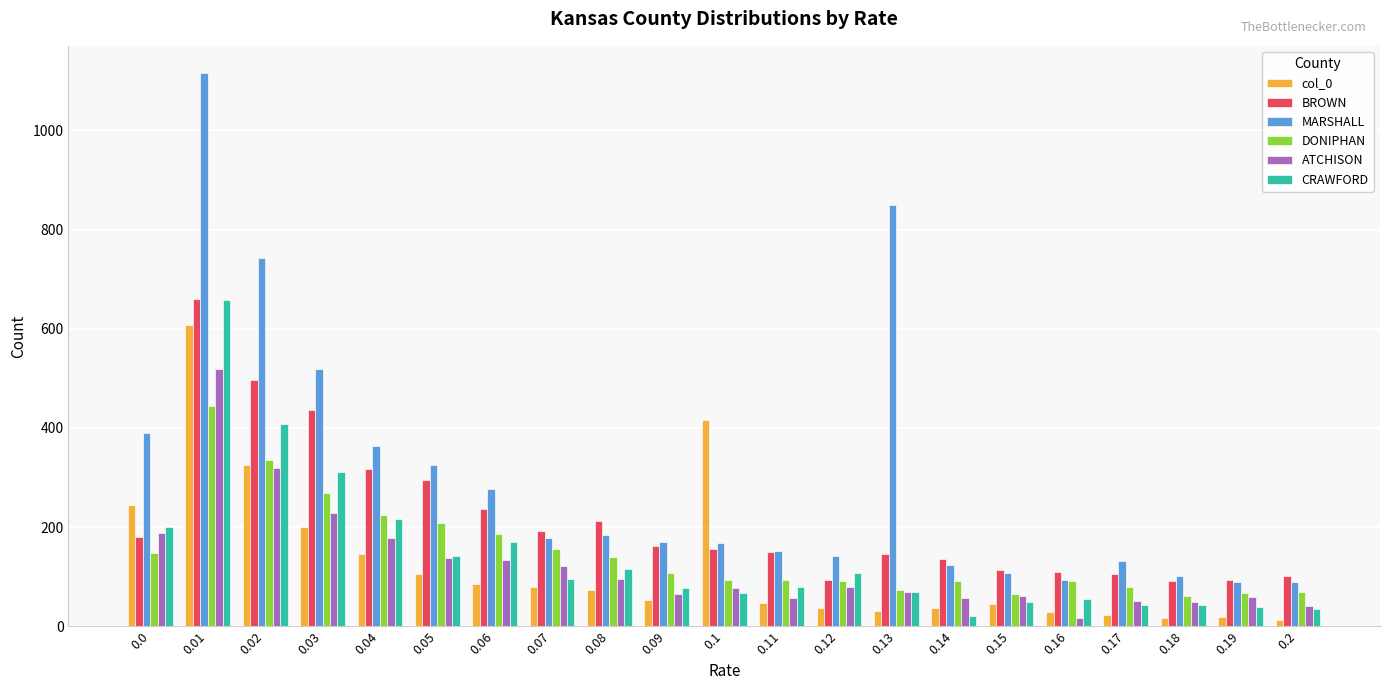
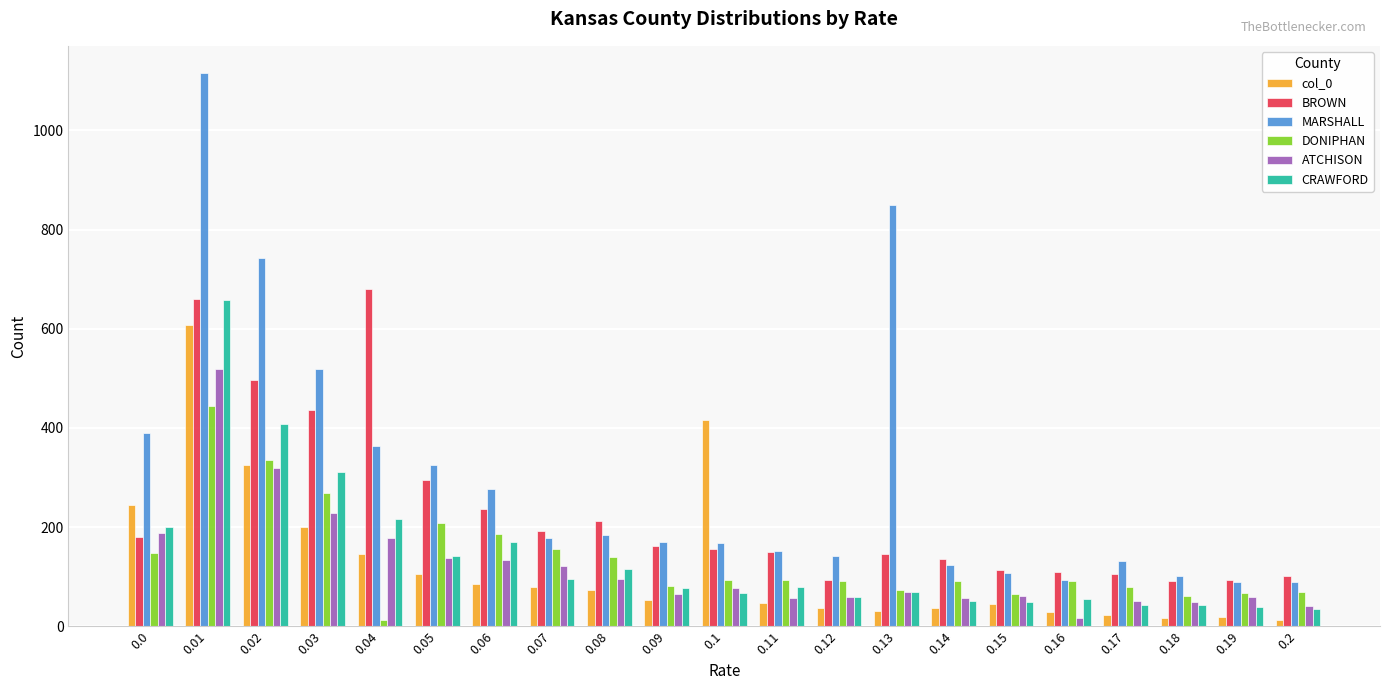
  {
    "col_0": {
      "0.0": 240,
      "0.01": 610,
      "0.02": 330,
      "0.03": 200,
      "0.04": 150,
      "0.05": 110,
      "0.06": 90,
      "0.07": 80,
      "0.08": 70,
      "0.09": 50,
      "0.1": 420,
      "0.11": 50,
      "0.12": 40,
      "0.13": 30,
      "0.14": 40,
      "0.15": 40,
      "0.16": 30,
      "0.17": 20,
      "0.18": 20,
      "0.19": 20,
      "0.2": 10
    },
    "BROWN": {
      "0.0": 180,
      "0.01": 660,
      "0.02": 500,
      "0.03": 440,
-     "0.04": 320,
+     "0.04": 680,
      "0.05": 300,
      "0.06": 240,
      "0.07": 190,
      "0.08": 210,
      "0.09": 160,
      "0.1": 160,
      "0.11": 150,
      "0.12": 90,
      "0.13": 150,
      "0.14": 140,
      "0.15": 110,
      "0.16": 110,
      "0.17": 110,
      "0.18": 90,
      "0.19": 90,
      "0.2": 100
    },
    "MARSHALL": {
      "0.0": 390,
      "0.01": 1120,
      "0.02": 740,
      "0.03": 520,
      "0.04": 360,
      "0.05": 330,
      "0.06": 280,
      "0.07": 180,
      "0.08": 180,
      "0.09": 170,
      "0.1": 170,
      "0.11": 150,
      "0.12": 140,
      "0.13": 850,
      "0.14": 120,
      "0.15": 110,
      "0.16": 90,
      "0.17": 130,
      "0.18": 100,
      "0.19": 90,
      "0.2": 90
    },
    "DONIPHAN": {
      "0.0": 150,
      "0.01": 440,
      "0.02": 340,
      "0.03": 270,
-     "0.04": 220,
+     "0.04": 10,
      "0.05": 210,
      "0.06": 190,
      "0.07": 160,
      "0.08": 140,
-     "0.09": 110,
+     "0.09": 80,
      "0.1": 90,
      "0.11": 90,
      "0.12": 90,
      "0.13": 70,
      "0.14": 90,
      "0.15": 70,
      "0.16": 90,
      "0.17": 80,
      "0.18": 60,
      "0.19": 70,
      "0.2": 70
    },
    "ATCHISON": {
      "0.0": 190,
      "0.01": 520,
      "0.02": 320,
      "0.03": 230,
      "0.04": 180,
      "0.05": 140,
      "0.06": 130,
      "0.07": 120,
      "0.08": 100,
      "0.09": 70,
      "0.1": 80,
      "0.11": 60,
-     "0.12": 80,
+     "0.12": 60,
      "0.13": 70,
      "0.14": 60,
      "0.15": 60,
      "0.16": 20,
      "0.17": 50,
      "0.18": 50,
      "0.19": 60,
      "0.2": 40
    },
    "CRAWFORD": {
      "0.0": 200,
      "0.01": 660,
      "0.02": 410,
      "0.03": 310,
      "0.04": 220,
      "0.05": 140,
      "0.06": 170,
      "0.07": 100,
      "0.08": 120,
      "0.09": 80,
      "0.1": 70,
      "0.11": 80,
-     "0.12": 110,
+     "0.12": 60,
      "0.13": 70,
-     "0.14": 20,
+     "0.14": 50,
      "0.15": 50,
      "0.16": 50,
      "0.17": 40,
      "0.18": 40,
      "0.19": 40,
      "0.2": 40
    }
  }
